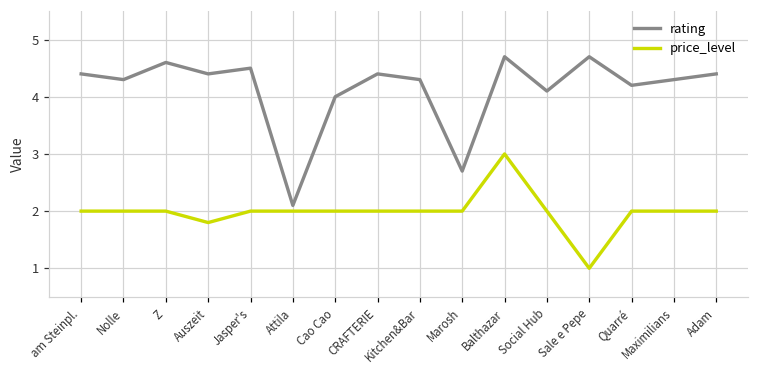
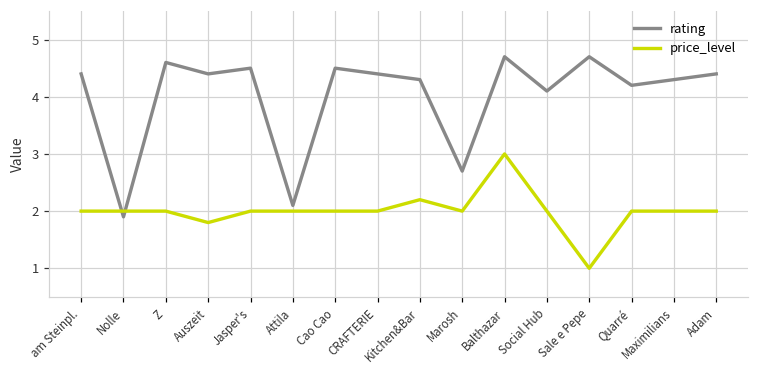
  {
    "rating": {
      "am Steinpl.": 4.4,
-     "Nolle": 4.3,
+     "Nolle": 1.9,
      "Z": 4.6,
      "Auszeit": 4.4,
      "Jasper's": 4.5,
      "Attila": 2.1,
-     "Cao Cao": 4.0,
+     "Cao Cao": 4.5,
      "CRAFTERIE": 4.4,
      "Kitchen&Bar": 4.3,
      "Marosh": 2.7,
      "Balthazar": 4.7,
      "Social Hub": 4.1,
      "Sale e Pepe": 4.7,
      "Quarré": 4.2,
      "Maximilians": 4.3,
      "Adam": 4.4
    },
    "price_level": {
      "am Steinpl.": 2.0,
      "Nolle": 2.0,
      "Z": 2.0,
      "Auszeit": 1.8,
      "Jasper's": 2.0,
      "Attila": 2.0,
      "Cao Cao": 2.0,
      "CRAFTERIE": 2.0,
-     "Kitchen&Bar": 2.0,
+     "Kitchen&Bar": 2.2,
      "Marosh": 2.0,
      "Balthazar": 3.0,
      "Social Hub": 2.0,
      "Sale e Pepe": 1.0,
      "Quarré": 2.0,
      "Maximilians": 2.0,
      "Adam": 2.0
    }
  }
